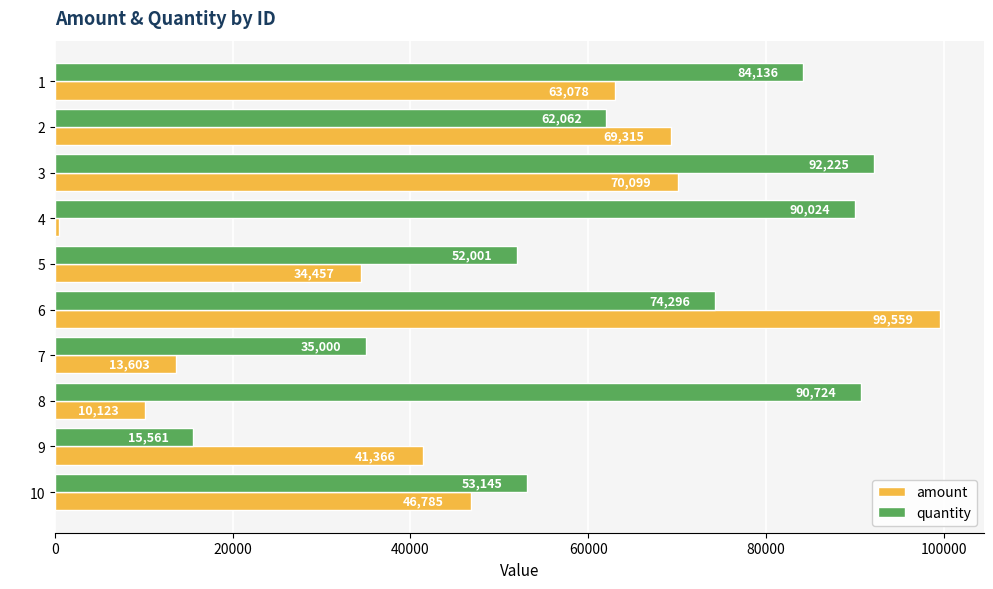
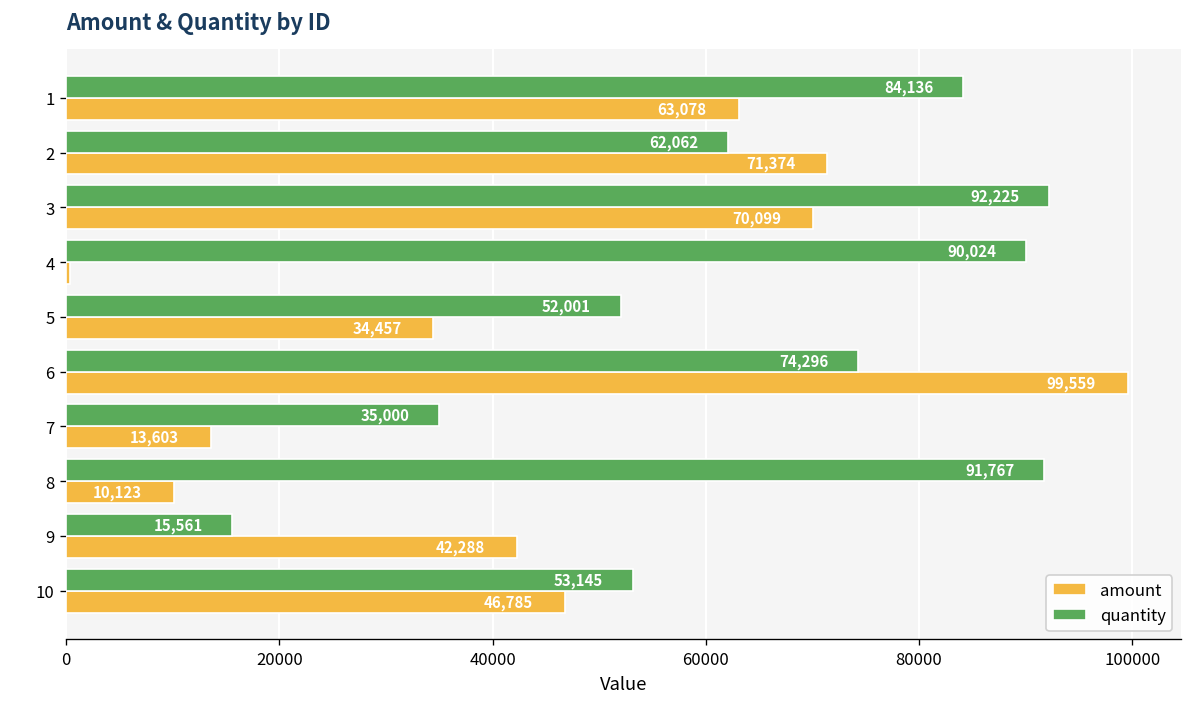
  {
    "amount": {
      "1": "63,078",
-     "2": "69,315",
+     "2": "71,374",
      "3": "70,099",
      "5": "34,457",
      "6": "99,559",
      "7": "13,603",
      "8": "10,123",
-     "9": "41,366",
+     "9": "42,288",
      "10": "46,785"
    },
    "quantity": {
      "1": "84,136",
      "2": "62,062",
      "3": "92,225",
      "4": "90,024",
      "5": "52,001",
      "6": "74,296",
      "7": "35,000",
-     "8": "90,724",
+     "8": "91,767",
      "9": "15,561",
      "10": "53,145"
    }
  }
